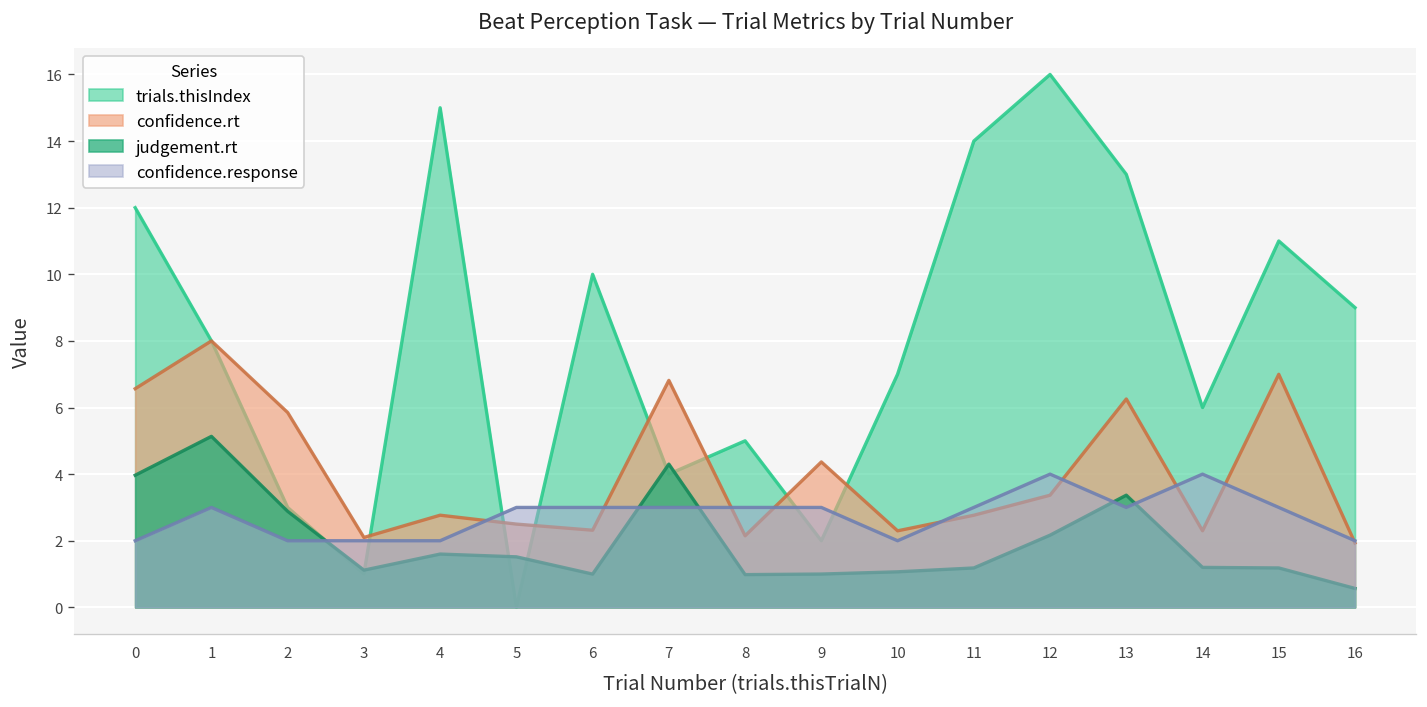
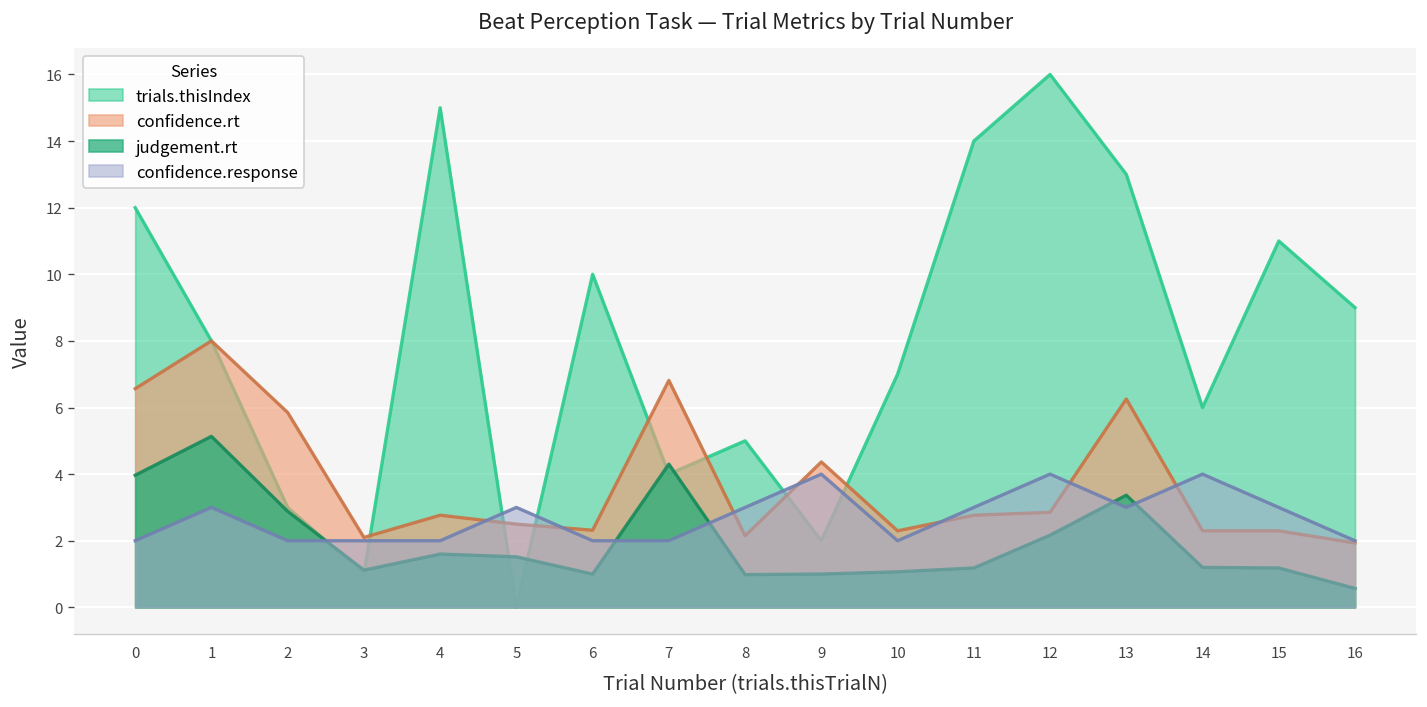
  {
    "confidence.rt": {
      "0": 6.6,
      "2": 5.9,
      "3": 2.1,
      "4": 2.8,
      "5": 2.5,
      "6": 2.3,
      "7": 6.8,
      "8": 2.1,
      "9": 4.4,
      "10": 2.3,
      "11": 2.8,
-     "12": 3.4,
+     "12": 2.9,
      "13": 6.3,
      "14": 2.3,
-     "15": 7.0
+     "15": 2.3
    },
    "confidence.response": {
      "0": 2,
      "1": 3,
      "2": 2,
      "3": 2,
      "4": 2,
      "5": 3,
-     "6": 3,
-     "7": 3,
+     "6": 2,
+     "7": 2,
      "8": 3,
-     "9": 3,
+     "9": 4,
      "10": 2,
      "11": 3,
      "12": 4,
      "13": 3,
      "14": 4,
      "15": 3
    }
  }
